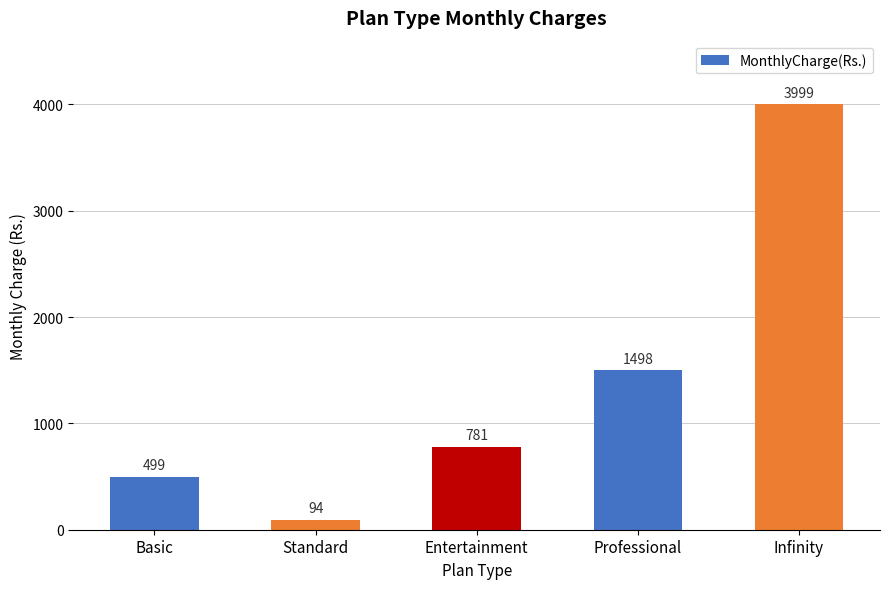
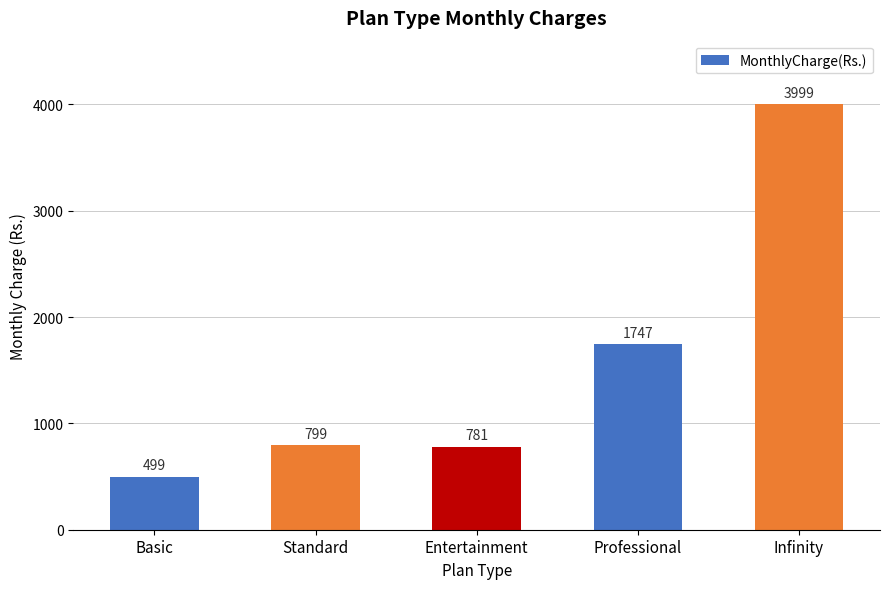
  {
    "Basic": 499,
-   "Standard": 94,
+   "Standard": 799,
    "Entertainment": 781,
-   "Professional": 1498,
+   "Professional": 1747,
    "Infinity": 3999
  }
